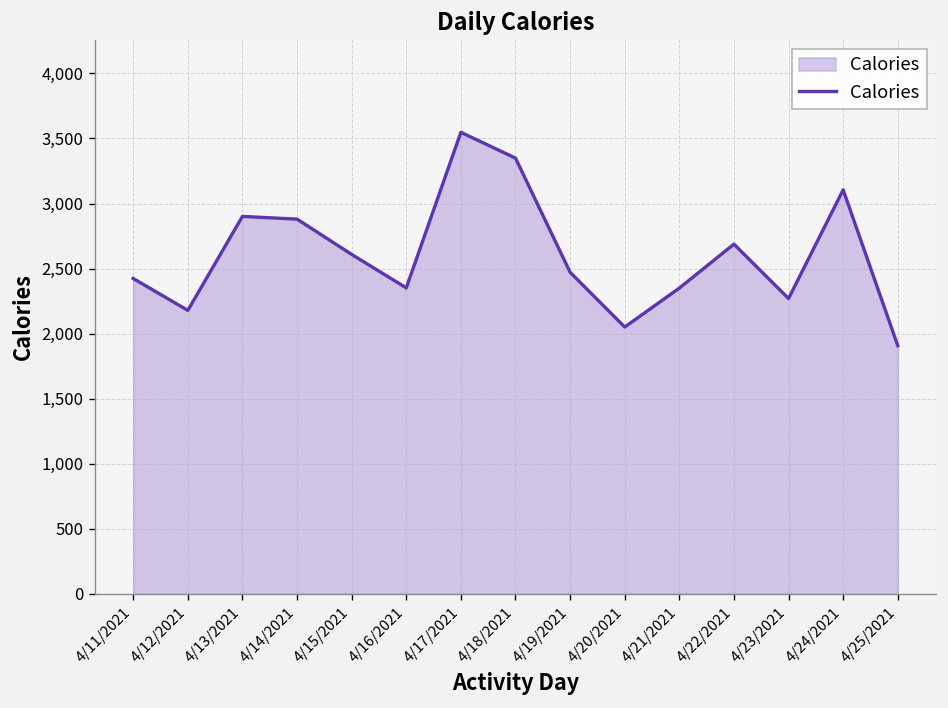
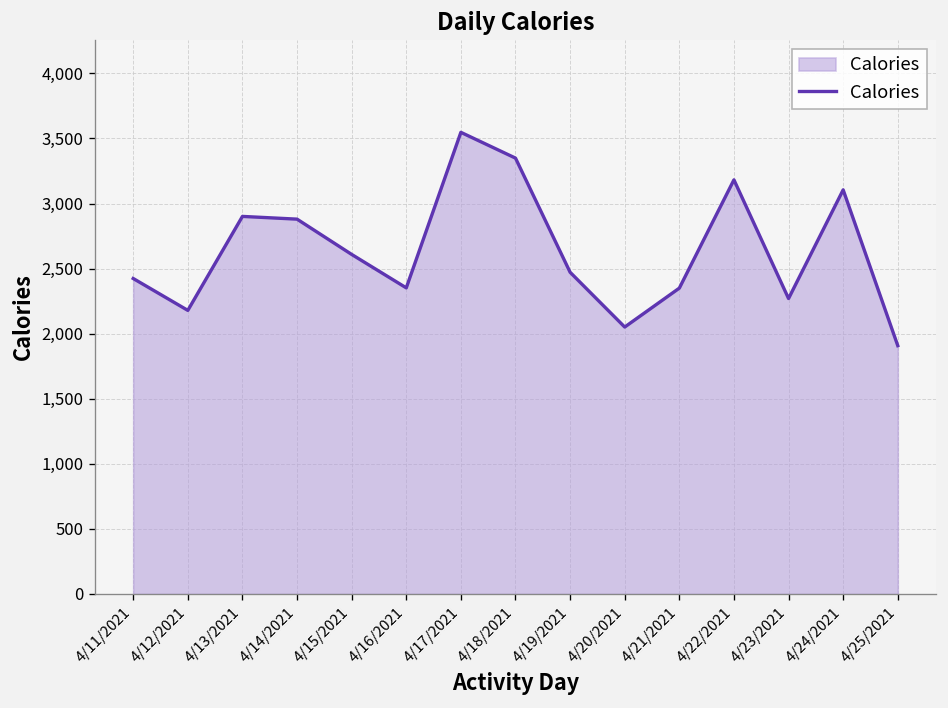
  {
    "4/11/2021": "2,420",
    "4/12/2021": "2,180",
    "4/13/2021": "2,900",
    "4/14/2021": "2,880",
    "4/15/2021": "2,610",
    "4/16/2021": "2,350",
    "4/17/2021": "3,550",
    "4/18/2021": "3,350",
    "4/19/2021": "2,470",
    "4/20/2021": "2,050",
    "4/21/2021": "2,350",
-   "4/22/2021": "2,690",
+   "4/22/2021": "3,180",
    "4/23/2021": "2,270",
    "4/24/2021": "3,110",
    "4/25/2021": "1,910"
  }
